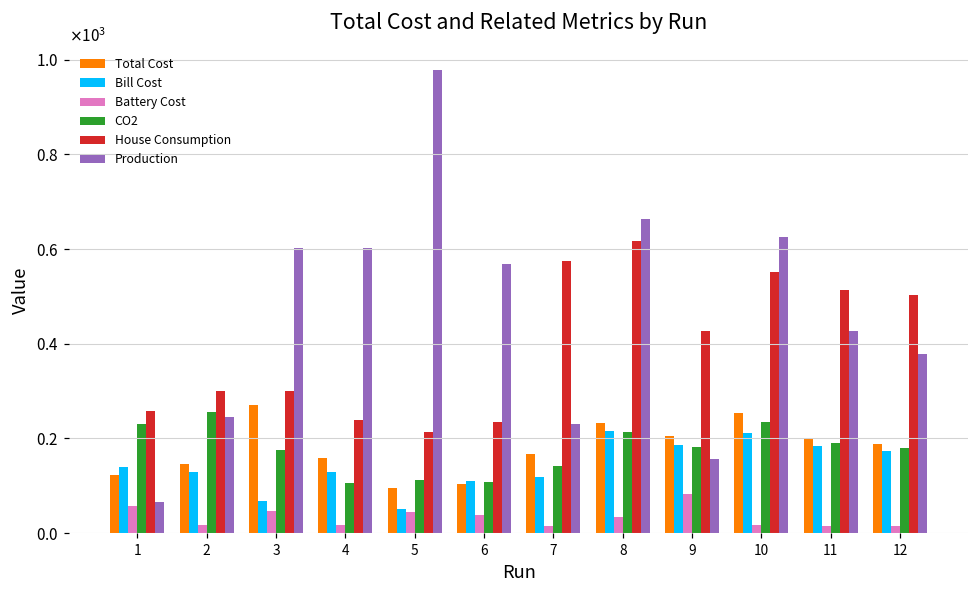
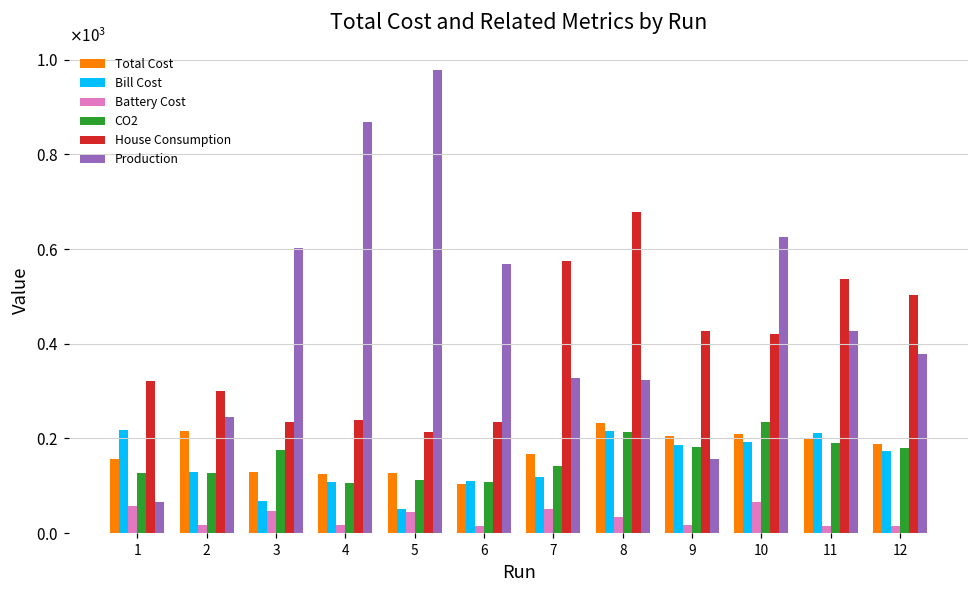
  {
    "Total Cost": {
-     "1": 120,
-     "2": 150,
-     "3": 270,
-     "4": 160,
-     "5": 90,
+     "1": 160,
+     "2": 220,
+     "3": 130,
+     "4": 130,
+     "5": 130,
      "6": 100,
      "7": 170,
      "8": 230,
      "9": 200,
-     "10": 250,
+     "10": 210,
      "11": 200,
      "12": 190
    },
    "Bill Cost": {
-     "1": 140,
+     "1": 220,
      "2": 130,
      "3": 70,
-     "4": 130,
+     "4": 110,
      "5": 50,
      "6": 110,
      "7": 120,
      "8": 220,
      "9": 190,
-     "10": 210,
-     "11": 180,
+     "10": 190,
+     "11": 210,
      "12": 170
    },
    "Battery Cost": {
      "1": 60,
      "2": 20,
      "3": 50,
      "4": 20,
      "5": 50,
-     "6": 40,
-     "7": 10,
+     "6": 10,
+     "7": 50,
      "8": 30,
-     "9": 80,
-     "10": 20,
+     "9": 20,
+     "10": 70,
      "11": 20,
      "12": 20
    },
    "CO2": {
-     "1": 230,
-     "2": 260,
+     "1": 130,
+     "2": 130,
      "3": 180,
      "4": 110,
      "5": 110,
      "6": 110,
      "7": 140,
      "8": 210,
      "9": 180,
      "10": 230,
      "11": 190,
      "12": 180
    },
    "House Consumption": {
-     "1": 260,
+     "1": 320,
      "2": 300,
-     "3": 300,
+     "3": 230,
      "4": 240,
      "5": 210,
      "6": 230,
      "7": 580,
-     "8": 620,
+     "8": 680,
      "9": 430,
-     "10": 550,
-     "11": 510,
+     "10": 420,
+     "11": 540,
      "12": 500
    },
    "Production": {
      "1": 70,
      "2": 250,
      "3": 600,
-     "4": 600,
+     "4": 870,
      "5": 980,
      "6": 570,
-     "7": 230,
-     "8": 660,
+     "7": 330,
+     "8": 320,
      "9": 160,
      "10": 620,
      "11": 430,
      "12": 380
    }
  }
